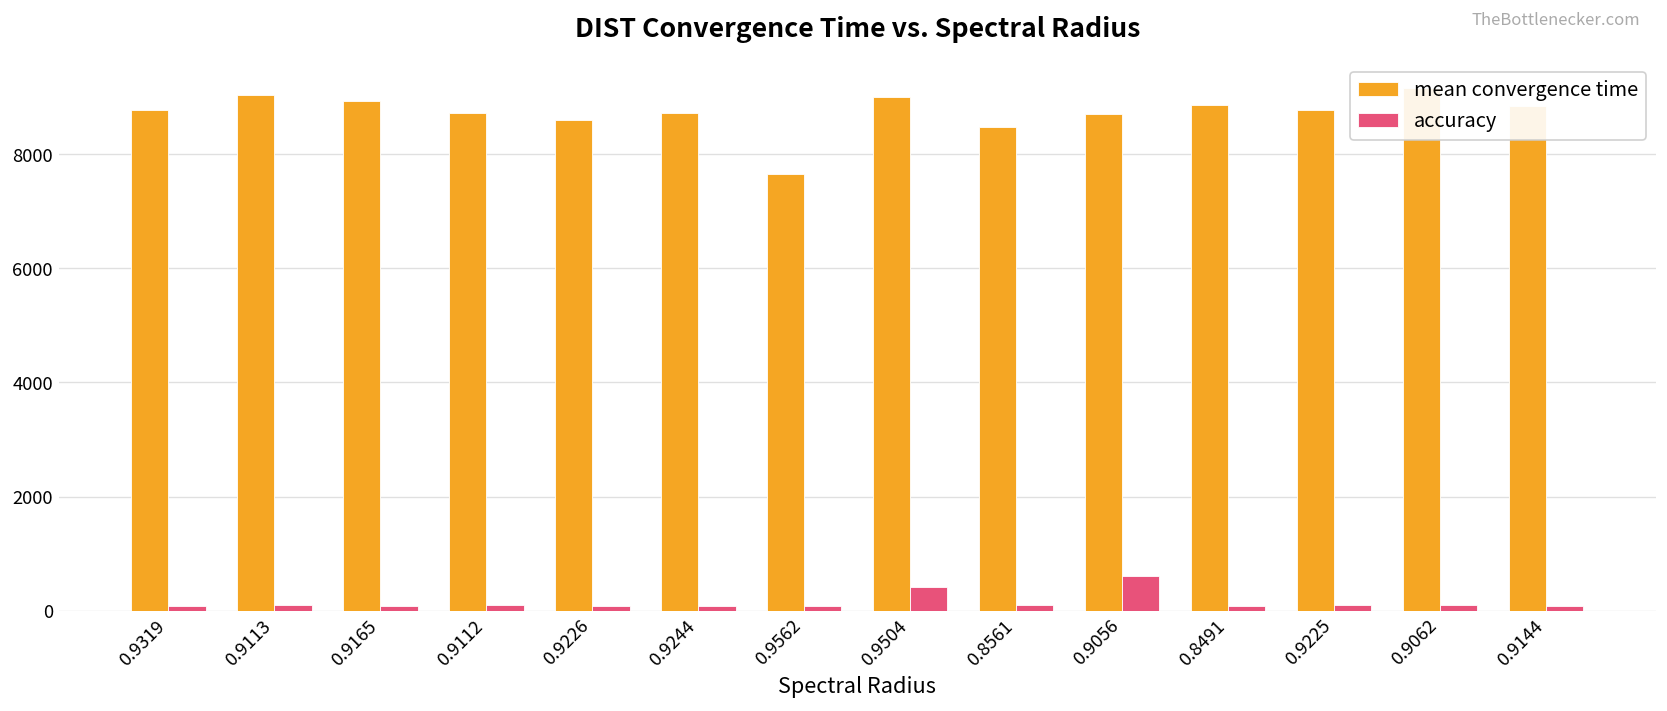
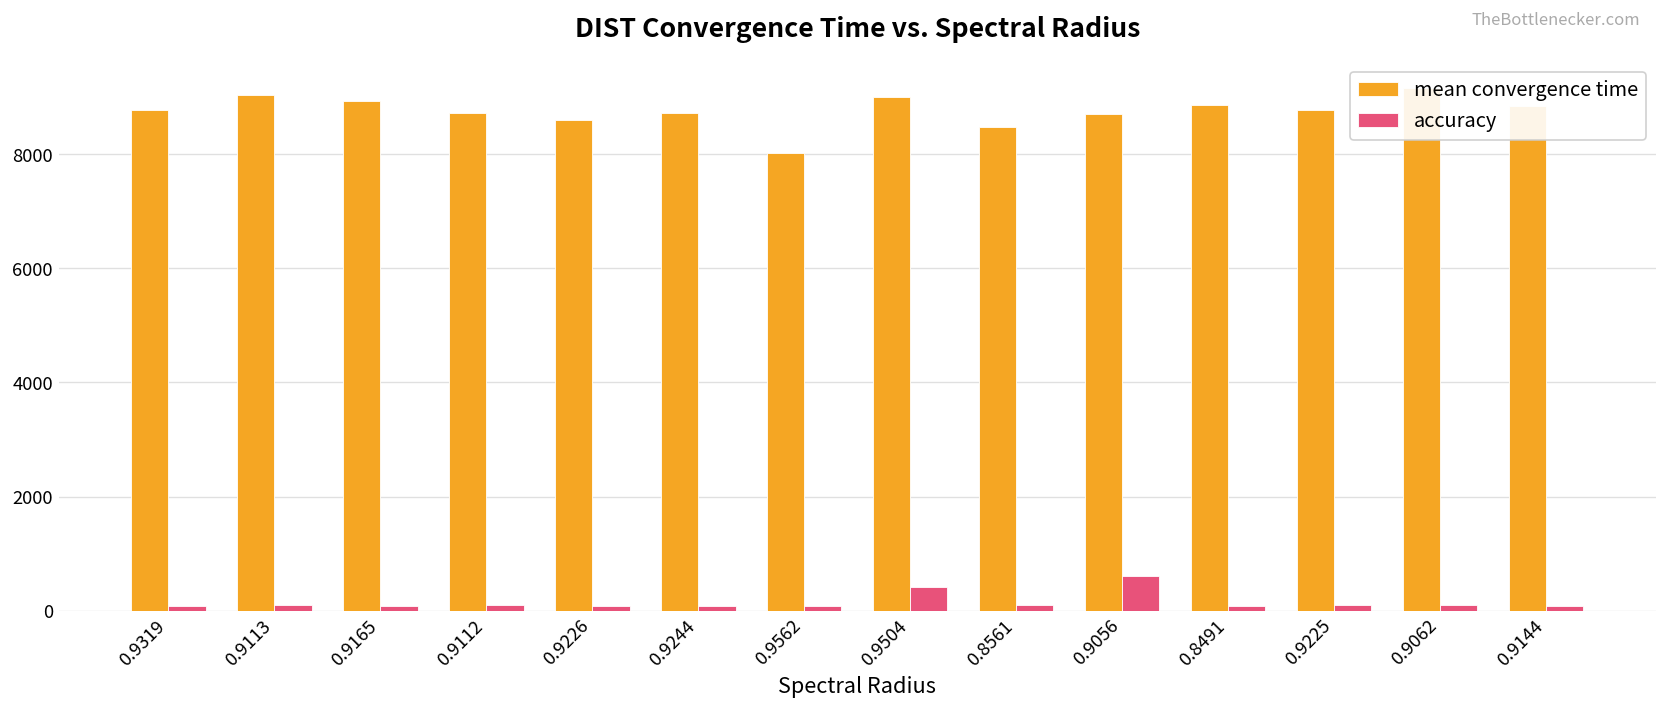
  {
    "mean convergence time": {
      "0.9319": 8800,
      "0.9113": 9000,
      "0.9165": 8900,
      "0.9112": 8700,
      "0.9226": 8600,
      "0.9244": 8700,
-     "0.9562": 7700,
+     "0.9562": 8000,
      "0.9504": 9000,
      "0.8561": 8500,
      "0.9056": 8700,
      "0.8491": 8900,
      "0.9225": 8800
    },
    "accuracy": {
      "0.9319": 100,
      "0.9113": 100,
      "0.9165": 100,
      "0.9112": 100,
      "0.9226": 100,
      "0.9244": 100,
      "0.9562": 100,
      "0.9504": 400,
      "0.8561": 100,
      "0.9056": 600,
      "0.8491": 100,
      "0.9225": 100,
      "0.9062": 100,
      "0.9144": 100
    }
  }
